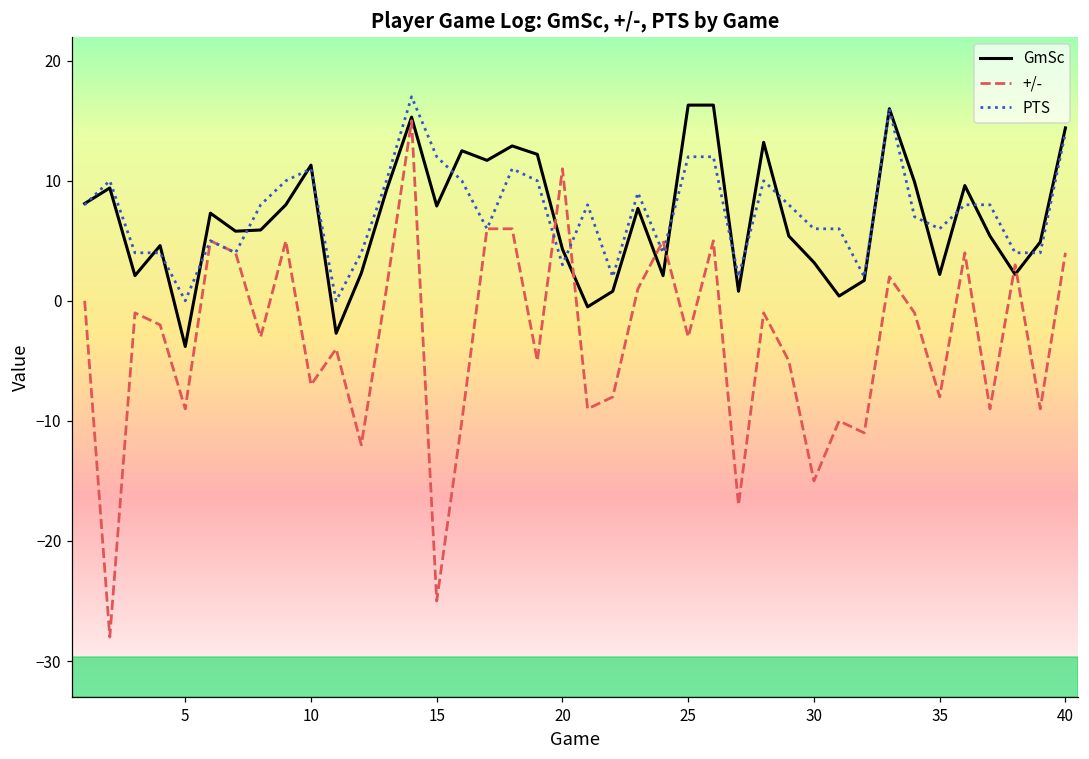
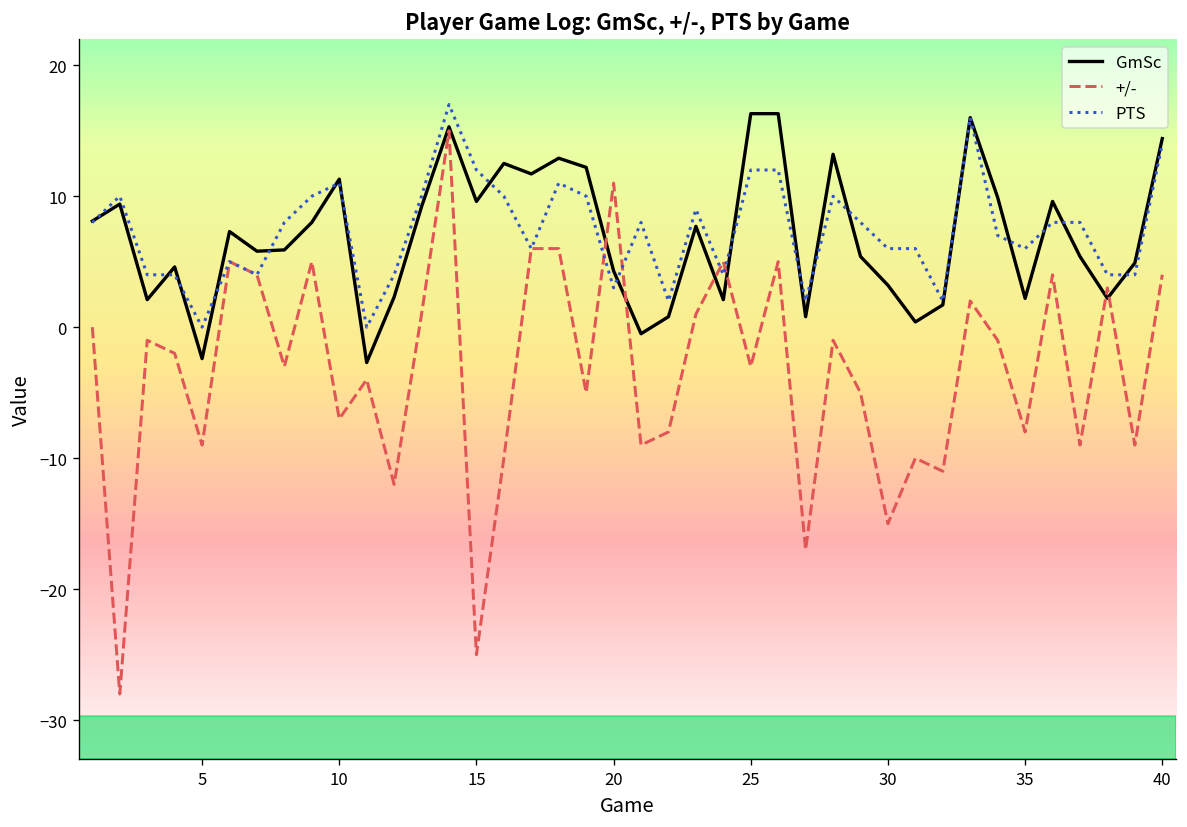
  {
    "GmSc": {
-     "5": -3.8,
+     "5": -2.4,
      "10": 11.3,
-     "15": 7.9,
+     "15": 9.6,
      "20": 4.3,
      "25": 16.3,
      "30": 3.2,
      "35": 2.2,
      "40": 14.4
    },
    "+/-": {
      "5": -9.0,
      "10": -7.0,
      "15": -25.0,
      "20": 11.0,
      "25": -3.0,
      "30": -15.0,
      "35": -8.0,
      "40": 4.0
    },
    "PTS": {
      "5": 0.0,
      "10": 11.0,
      "15": 12.0,
      "20": 3.0,
      "25": 12.0,
      "30": 6.0,
      "35": 6.0,
      "40": 14.0
    }
  }
